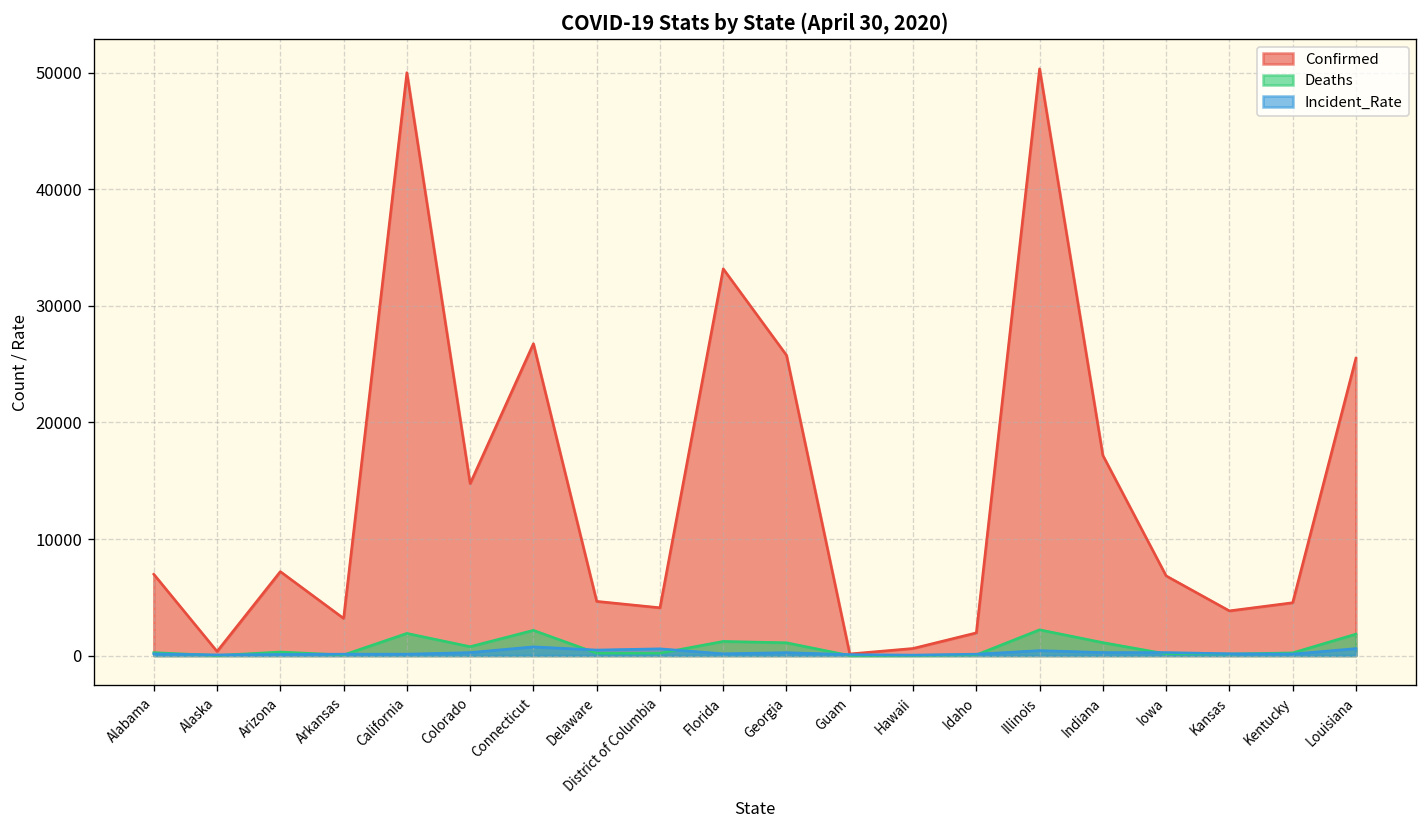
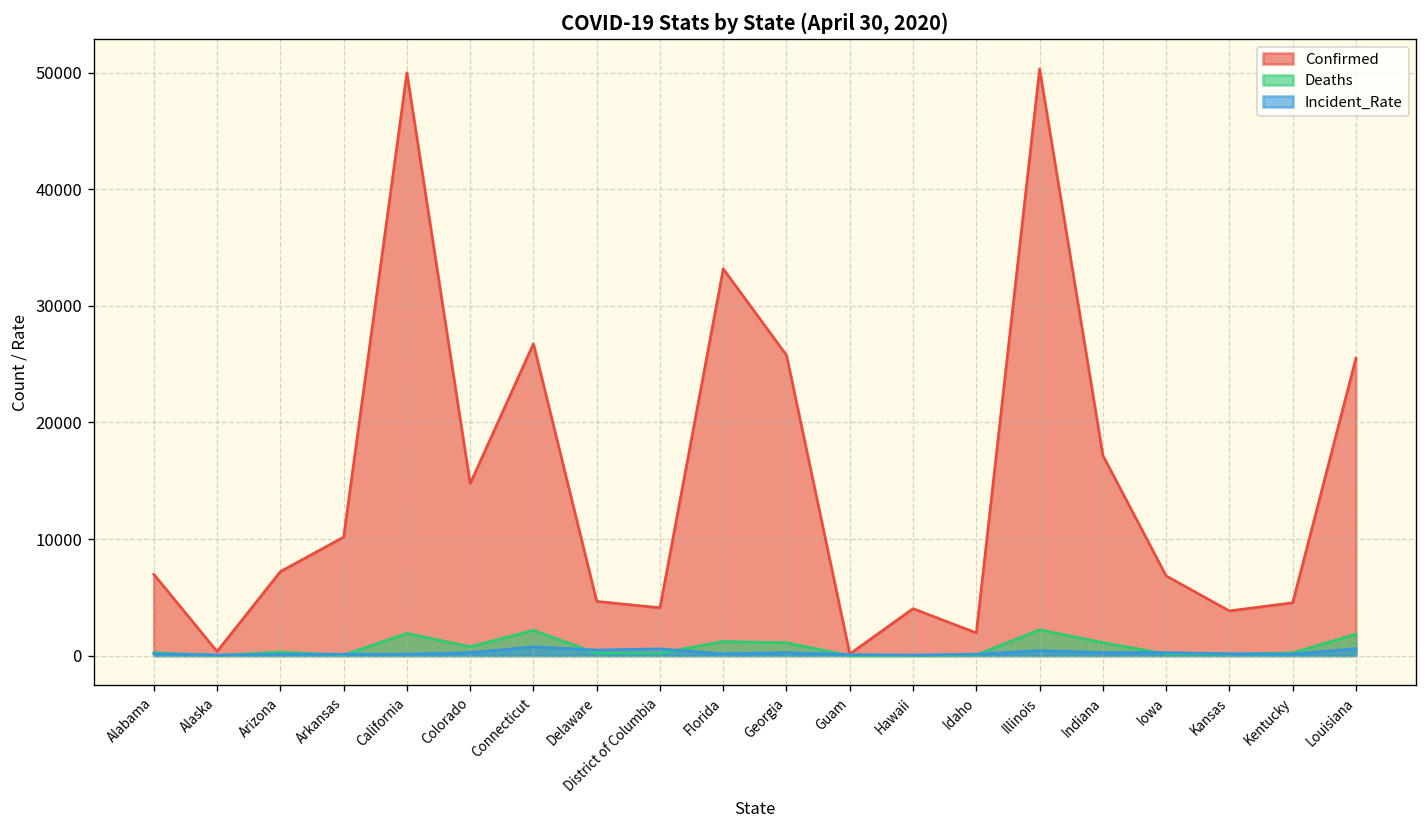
  {
    "Confirmed": {
      "Alabama": 7000,
      "Alaska": 0,
      "Arizona": 7000,
-     "Arkansas": 3000,
+     "Arkansas": 10000,
      "California": 50000,
      "Colorado": 15000,
      "Connecticut": 27000,
      "Delaware": 5000,
      "District of Columbia": 4000,
      "Florida": 33000,
      "Georgia": 26000,
-     "Hawaii": 1000,
+     "Hawaii": 4000,
      "Idaho": 2000,
      "Illinois": 50000,
      "Indiana": 17000,
      "Iowa": 7000,
      "Kansas": 4000,
      "Kentucky": 5000,
      "Louisiana": 26000
    },
    "Deaths": {
      "California": 2000,
      "Colorado": 1000,
      "Connecticut": 2000,
      "Delaware": 0,
      "District of Columbia": 0,
      "Florida": 1000,
      "Georgia": 1000,
      "Illinois": 2000,
      "Indiana": 1000,
      "Louisiana": 2000
    },
    "Incident_Rate": {
      "California": 0,
      "Colorado": 0,
      "Connecticut": 1000,
      "Delaware": 0,
      "District of Columbia": 1000,
      "Florida": 0,
      "Georgia": 0,
      "Illinois": 0,
      "Indiana": 0,
      "Louisiana": 1000
    }
  }
